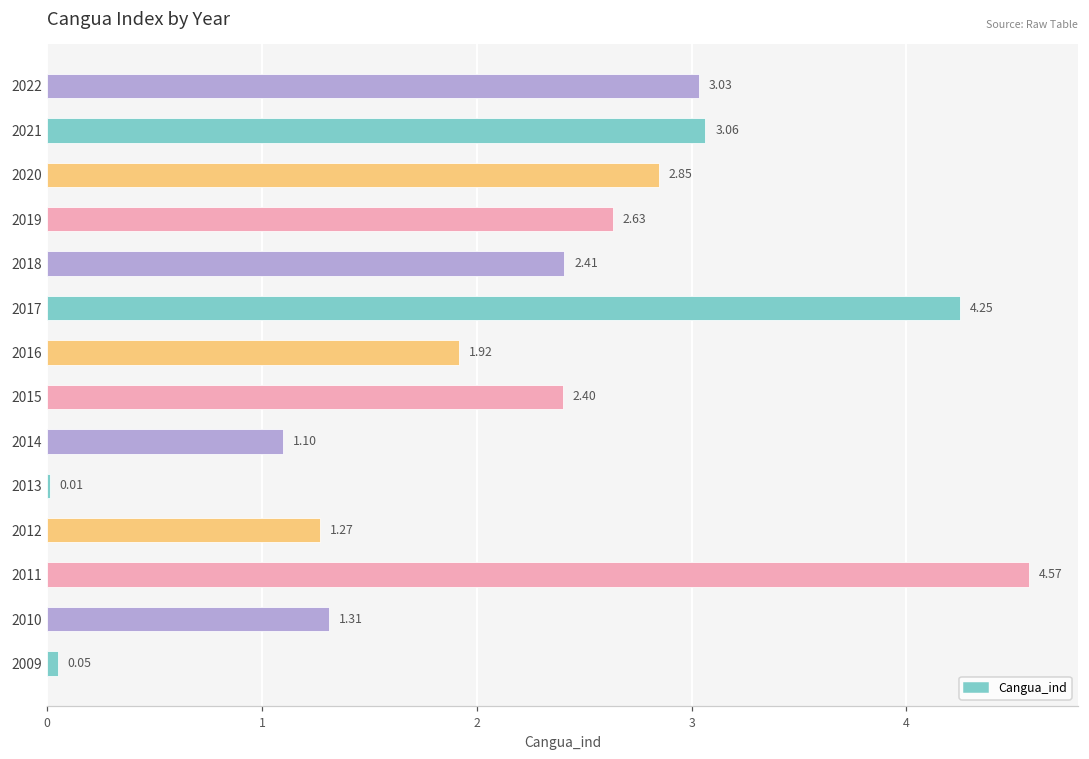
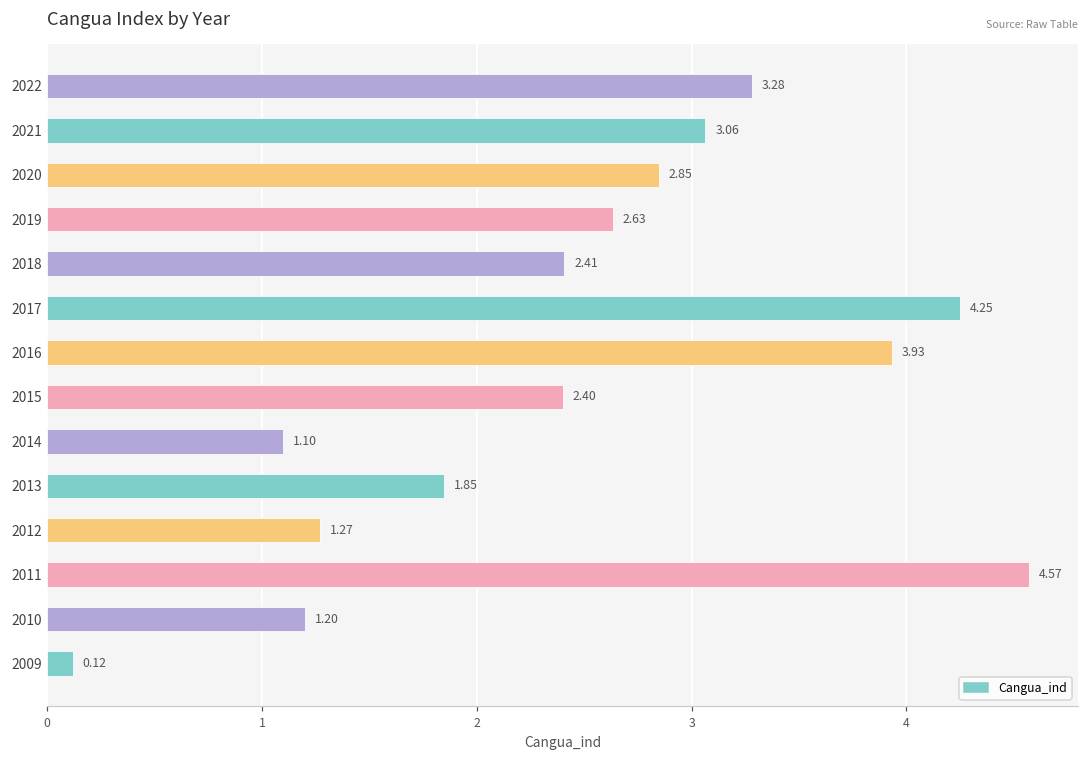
  {
-   "2022": 3.03,
+   "2022": 3.28,
    "2021": 3.06,
    "2020": 2.85,
    "2019": 2.63,
    "2018": 2.41,
    "2017": 4.25,
-   "2016": 1.92,
+   "2016": 3.93,
    "2015": 2.40,
    "2014": 1.10,
-   "2013": 0.01,
+   "2013": 1.85,
    "2012": 1.27,
    "2011": 4.57,
-   "2010": 1.31,
-   "2009": 0.05
+   "2010": 1.20,
+   "2009": 0.12
  }
